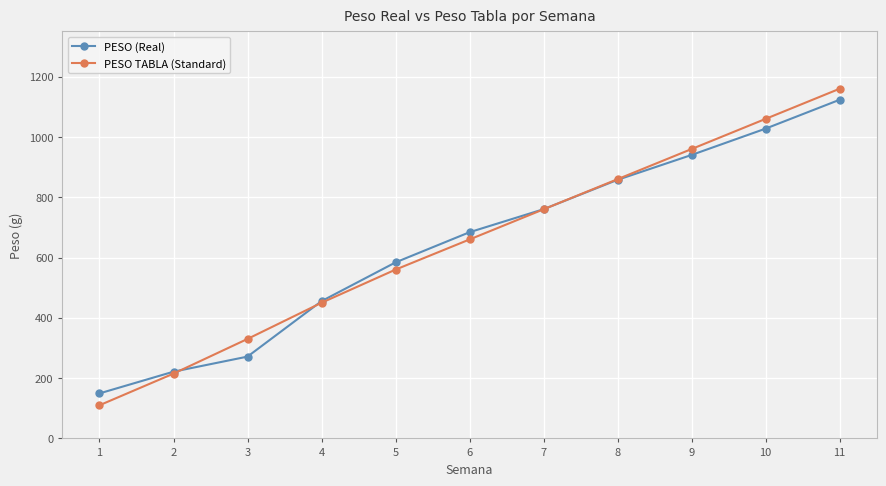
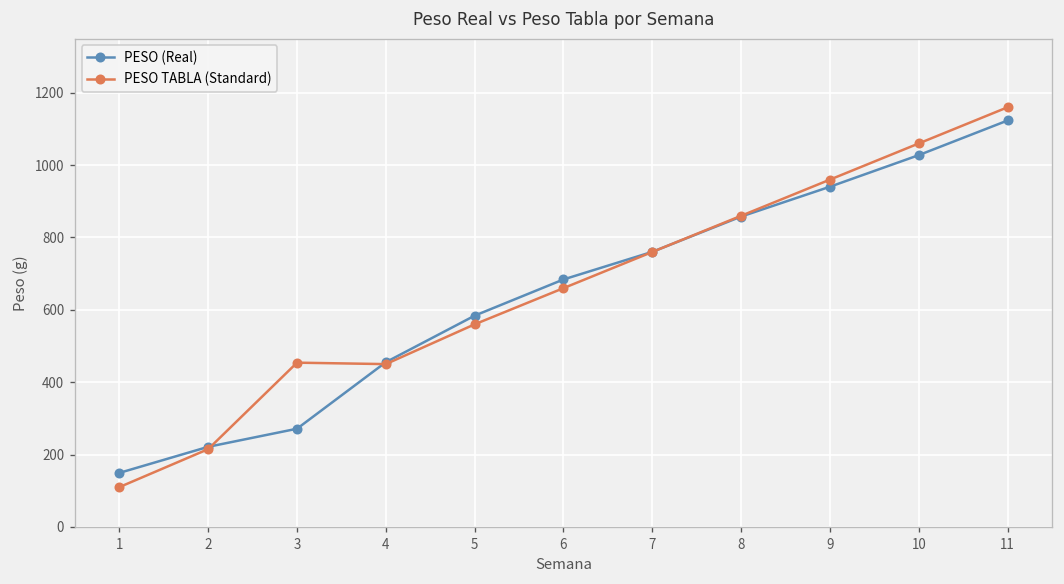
  {
    "PESO (Real)": {
      "1": 150,
      "3": 270,
      "5": 580,
      "6": 680,
      "9": 940,
      "10": 1030,
      "11": 1120
    },
    "PESO TABLA (Standard)": {
      "1": 110,
-     "3": 330,
+     "3": 450,
      "5": 560,
      "6": 660,
      "9": 960,
      "10": 1060,
      "11": 1160
    }
  }
